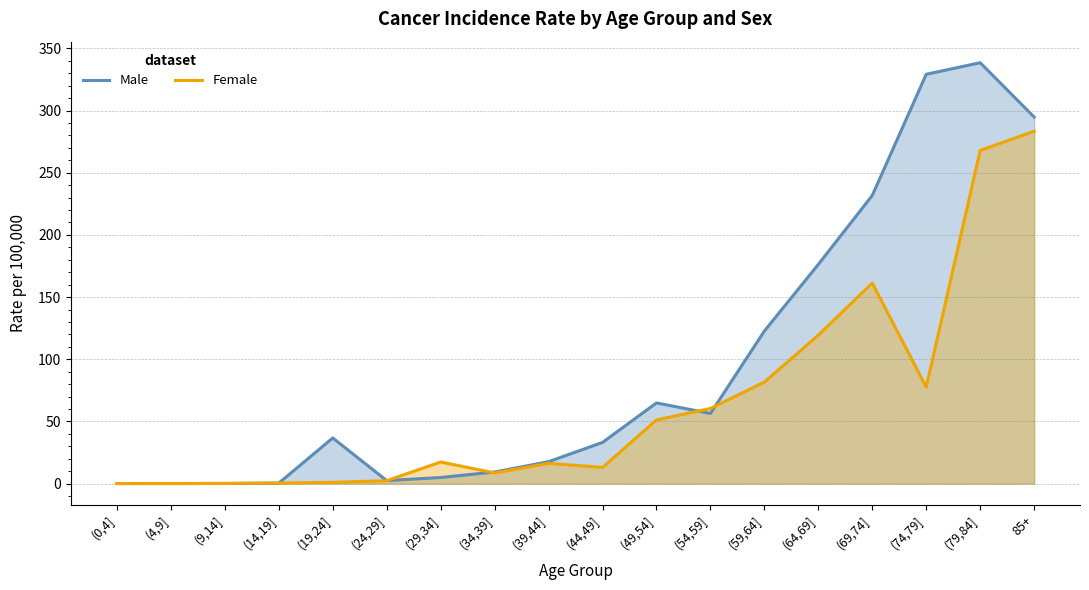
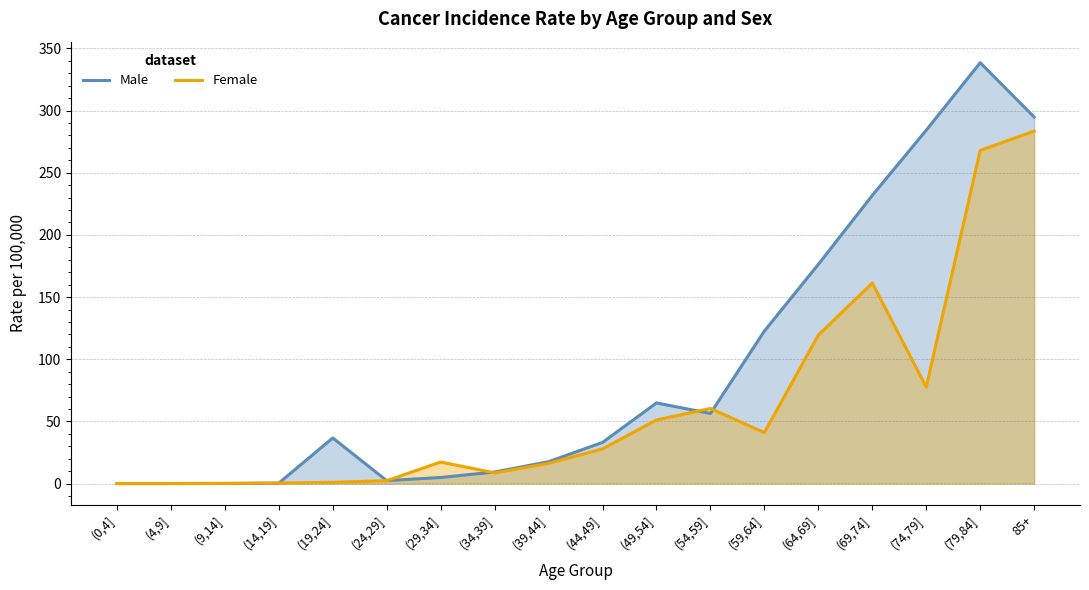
  {
    "Male": {
      "(19,24]": 37,
      "(29,34]": 5,
      "(44,49]": 33,
      "(49,54]": 65,
      "(54,59]": 56,
      "(59,64]": 123,
      "(64,69]": 176,
      "(69,74]": 232,
-     "(74,79]": 329,
+     "(74,79]": 284,
      "(79,84]": 339,
      "85+": 295
    },
    "Female": {
      "(19,24]": 1,
      "(29,34]": 17,
-     "(44,49]": 13,
+     "(44,49]": 28,
      "(49,54]": 51,
      "(54,59]": 60,
-     "(59,64]": 82,
+     "(59,64]": 41,
      "(64,69]": 119,
      "(69,74]": 161,
      "(74,79]": 78,
      "(79,84]": 268,
      "85+": 283
    }
  }
